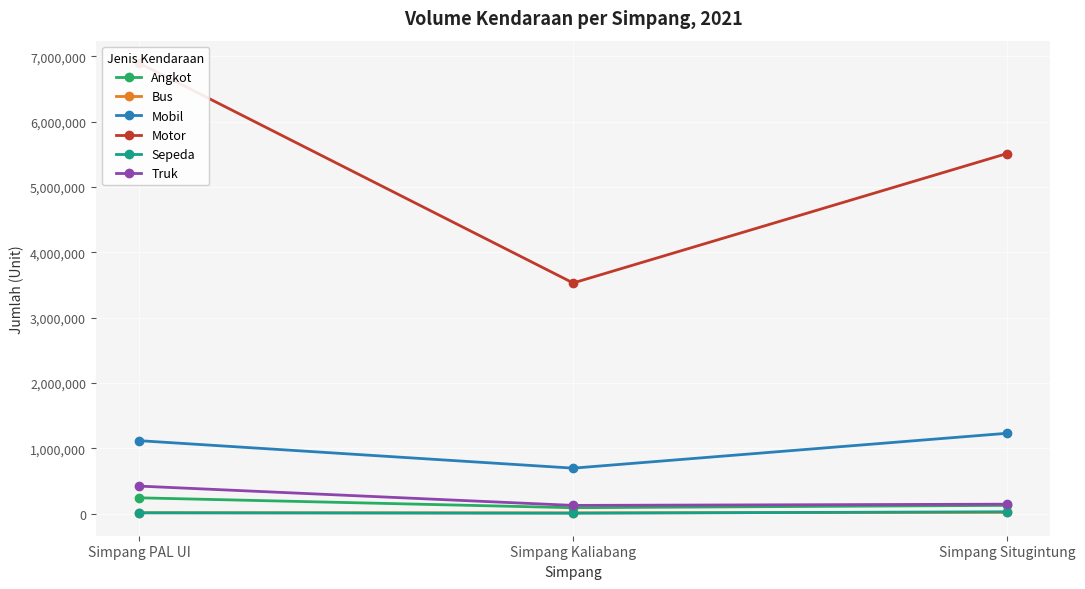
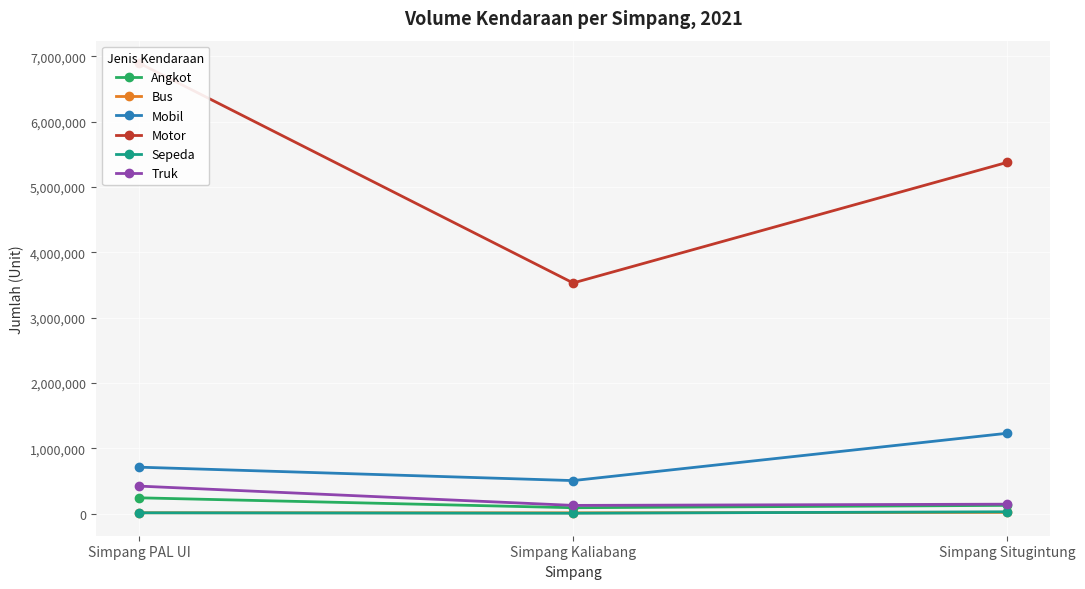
  {
    "Mobil": {
-     "Simpang PAL UI": "1,100,000",
-     "Simpang Kaliabang": "700,000",
+     "Simpang PAL UI": "700,000",
+     "Simpang Kaliabang": "500,000",
      "Simpang Situgintung": "1,200,000"
    },
    "Motor": {
      "Simpang Kaliabang": "3,500,000",
-     "Simpang Situgintung": "5,500,000"
+     "Simpang Situgintung": "5,400,000"
    },
    "Truk": {
      "Simpang PAL UI": "400,000"
    }
  }
